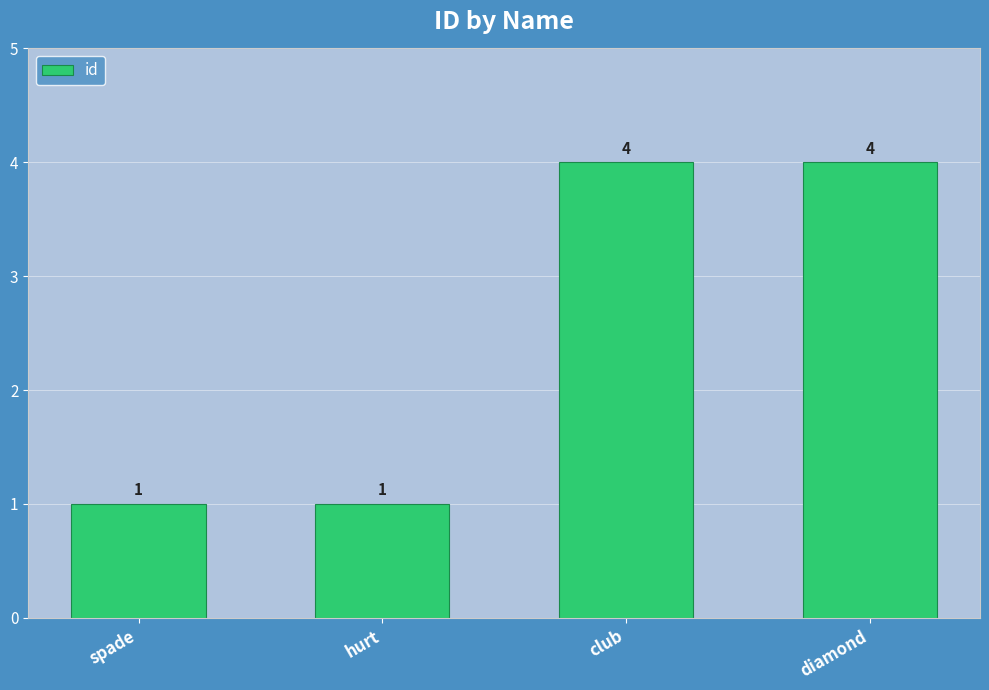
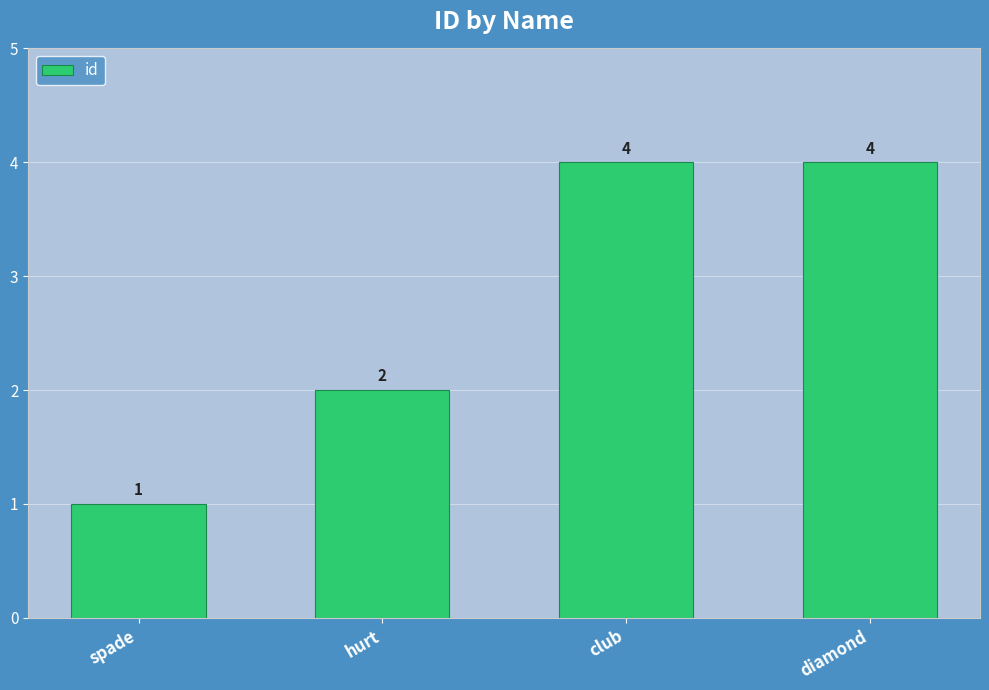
  {
    "spade": 1,
-   "hurt": 1,
+   "hurt": 2,
    "club": 4,
    "diamond": 4
  }
